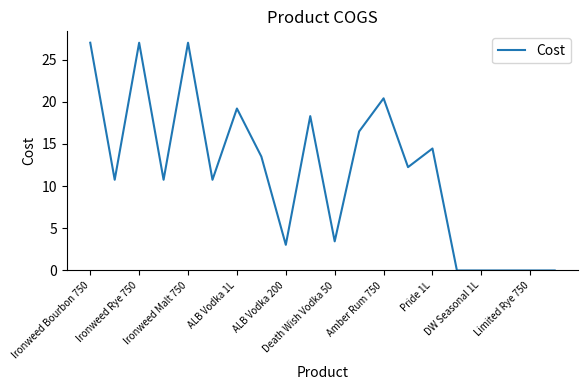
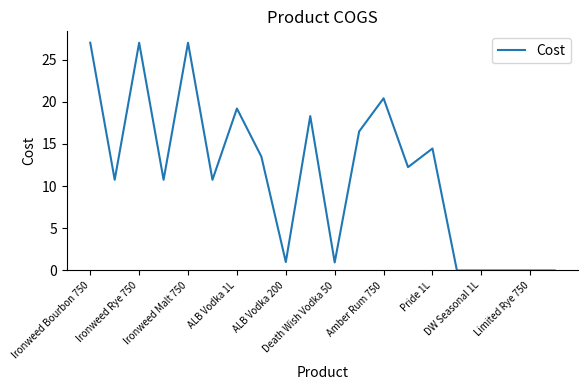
  {
    "Ironweed Bourbon 750": 27,
    "Ironweed Rye 750": 27,
    "Ironweed Malt 750": 27,
    "ALB Vodka 1L": 19,
-   "ALB Vodka 200": 3,
-   "Death Wish Vodka 50": 3,
+   "ALB Vodka 200": 1,
+   "Death Wish Vodka 50": 1,
    "Amber Rum 750": 20,
    "Pride 1L": 14,
    "DW Seasonal 1L": 0,
    "Limited Rye 750": 0
  }
